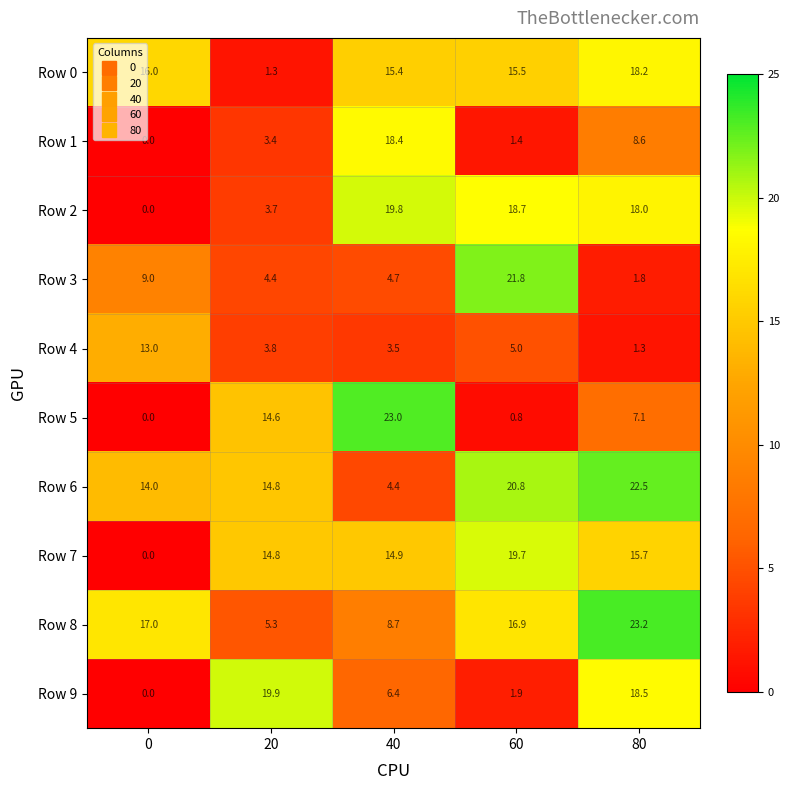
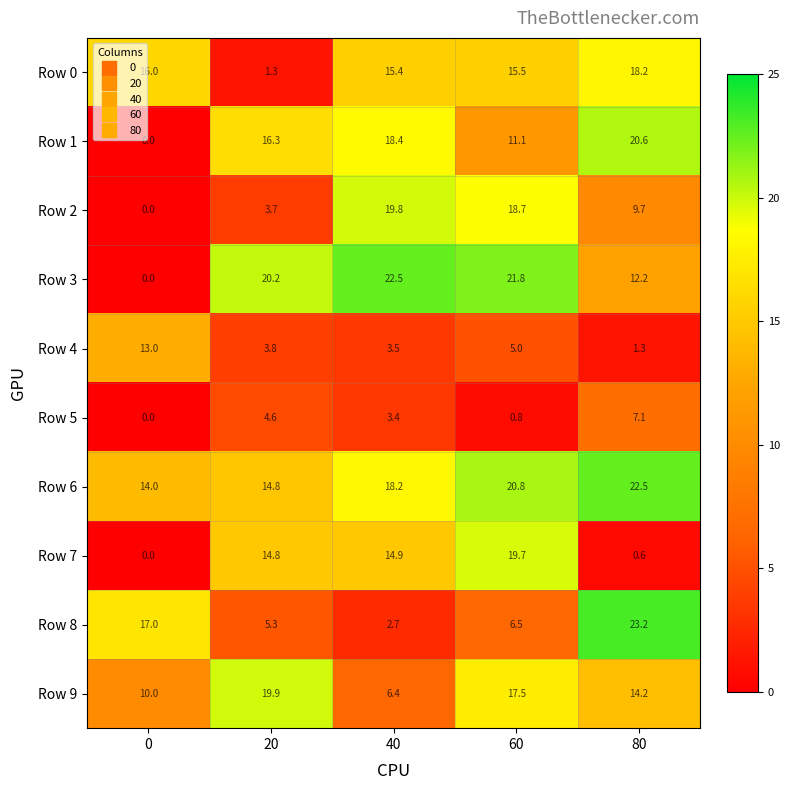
  {
    "Row 0": {
      "20": 1.3,
      "40": 15.4,
      "60": 15.5,
      "80": 18.2
    },
    "Row 1": {
-     "20": 3.4,
+     "20": 16.3,
      "40": 18.4,
-     "60": 1.4,
-     "80": 8.6
+     "60": 11.1,
+     "80": 20.6
    },
    "Row 2": {
      "0": 0.0,
      "20": 3.7,
      "40": 19.8,
      "60": 18.7,
-     "80": 18.0
+     "80": 9.7
    },
    "Row 3": {
-     "0": 9.0,
-     "20": 4.4,
-     "40": 4.7,
+     "0": 0.0,
+     "20": 20.2,
+     "40": 22.5,
      "60": 21.8,
-     "80": 1.8
+     "80": 12.2
    },
    "Row 4": {
      "0": 13.0,
      "20": 3.8,
      "40": 3.5,
      "60": 5.0,
      "80": 1.3
    },
    "Row 5": {
      "0": 0.0,
-     "20": 14.6,
-     "40": 23.0,
+     "20": 4.6,
+     "40": 3.4,
      "60": 0.8,
      "80": 7.1
    },
    "Row 6": {
      "0": 14.0,
      "20": 14.8,
-     "40": 4.4,
+     "40": 18.2,
      "60": 20.8,
      "80": 22.5
    },
    "Row 7": {
      "0": 0.0,
      "20": 14.8,
      "40": 14.9,
      "60": 19.7,
-     "80": 15.7
+     "80": 0.6
    },
    "Row 8": {
      "0": 17.0,
      "20": 5.3,
-     "40": 8.7,
-     "60": 16.9,
+     "40": 2.7,
+     "60": 6.5,
      "80": 23.2
    },
    "Row 9": {
-     "0": 0.0,
+     "0": 10.0,
      "20": 19.9,
      "40": 6.4,
-     "60": 1.9,
-     "80": 18.5
+     "60": 17.5,
+     "80": 14.2
    }
  }
